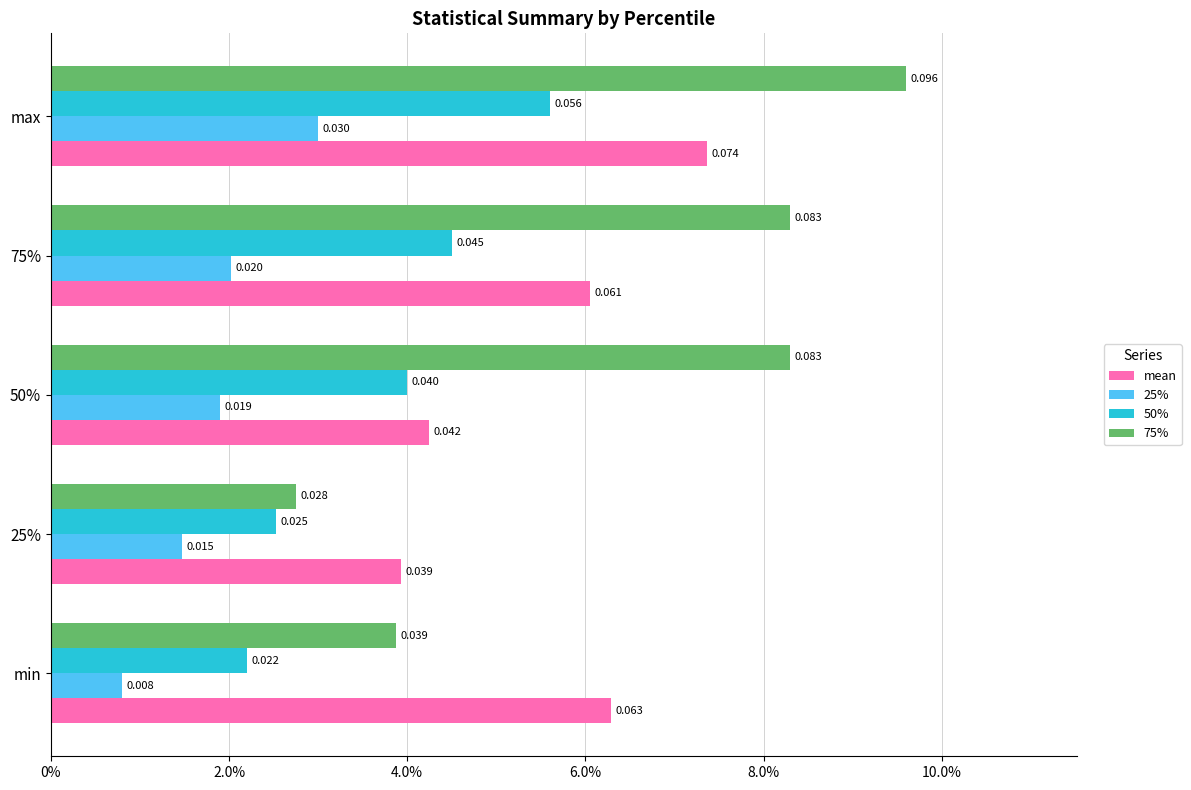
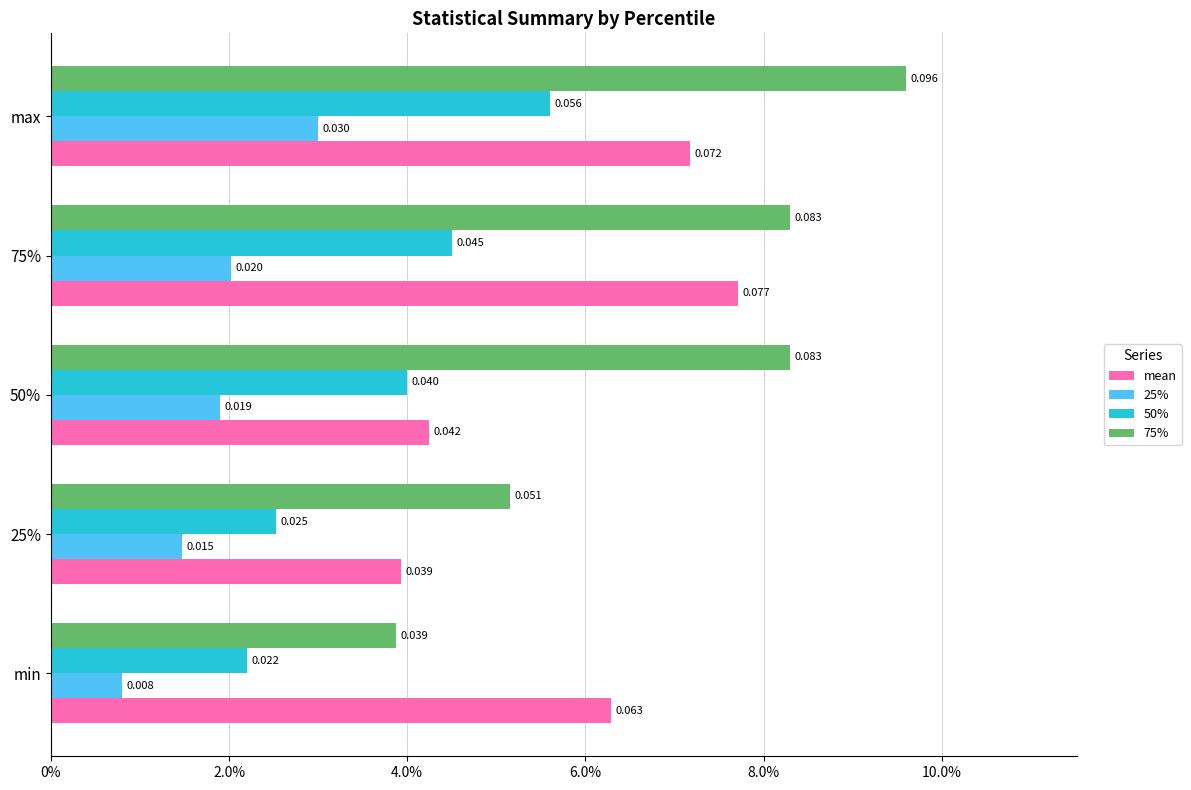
  {
    "mean": {
-     "max": 0.074,
-     "75%": 0.061,
+     "max": 0.072,
+     "75%": 0.077,
      "50%": 0.042,
      "25%": 0.039,
      "min": 0.063
    },
    "75%": {
      "max": 0.096,
      "75%": 0.083,
      "50%": 0.083,
-     "25%": 0.028,
+     "25%": 0.051,
      "min": 0.039
    }
  }
